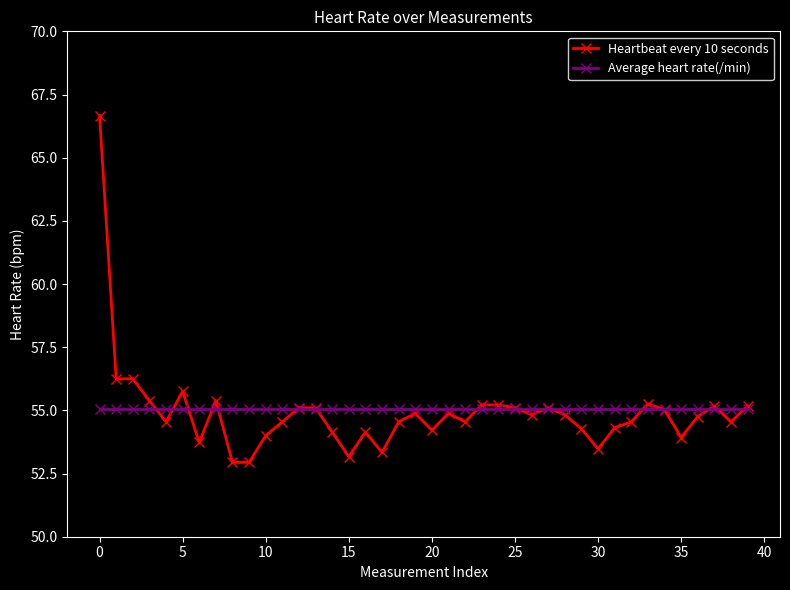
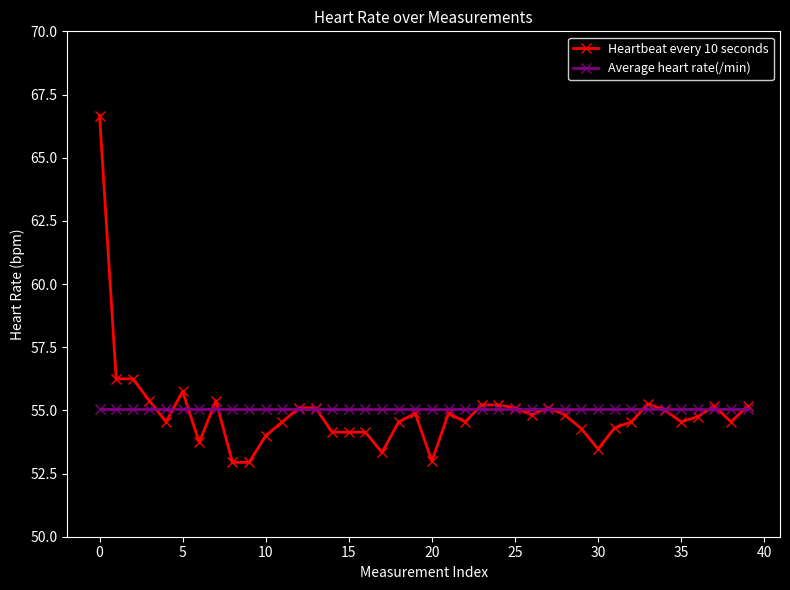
  {
    "Heartbeat every 10 seconds": {
      "0": 66.7,
      "5": 55.8,
      "10": 54.0,
-     "15": 53.2,
-     "20": 54.2,
+     "15": 54.1,
+     "20": 53.0,
      "30": 53.5,
-     "35": 53.9
+     "35": 54.5
    },
    "Average heart rate(/min)": {
      "0": 55.0,
      "5": 55.0,
      "10": 55.0,
      "15": 55.0,
      "20": 55.0,
      "30": 55.0,
      "35": 55.0
    }
  }
